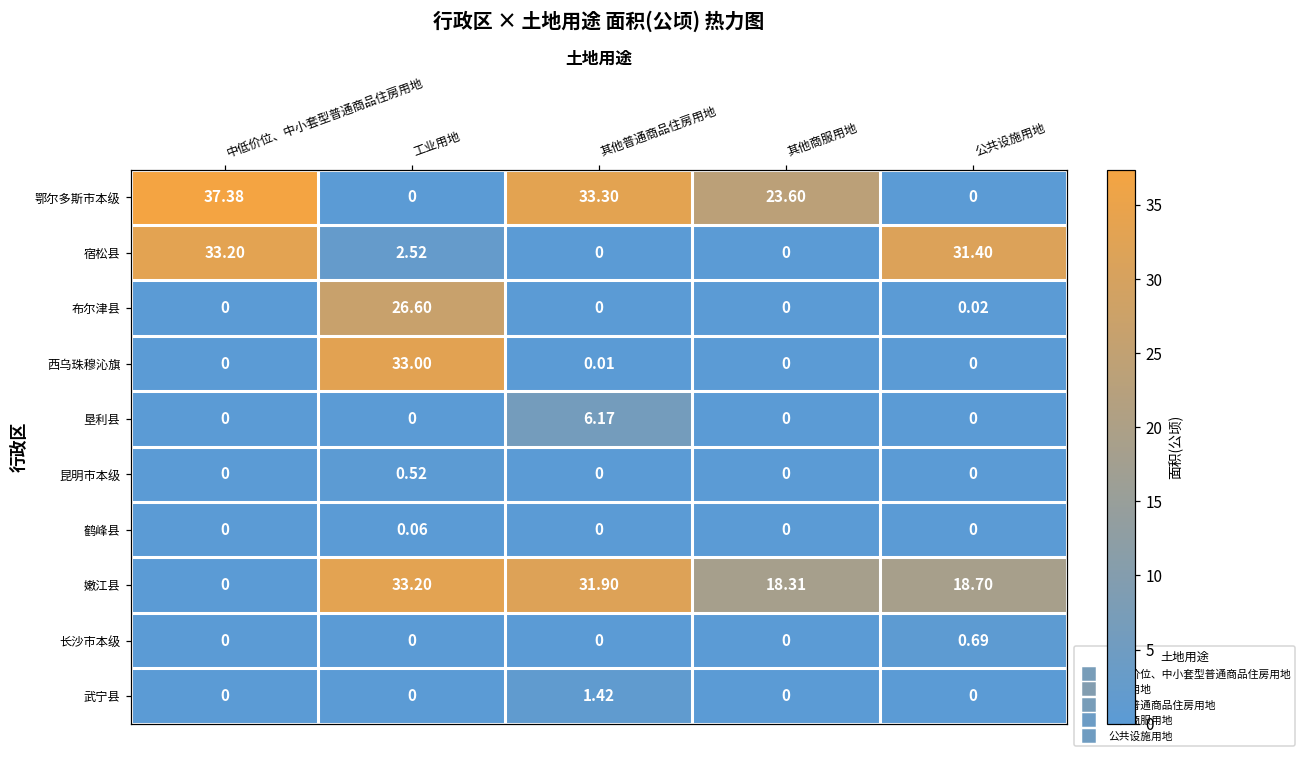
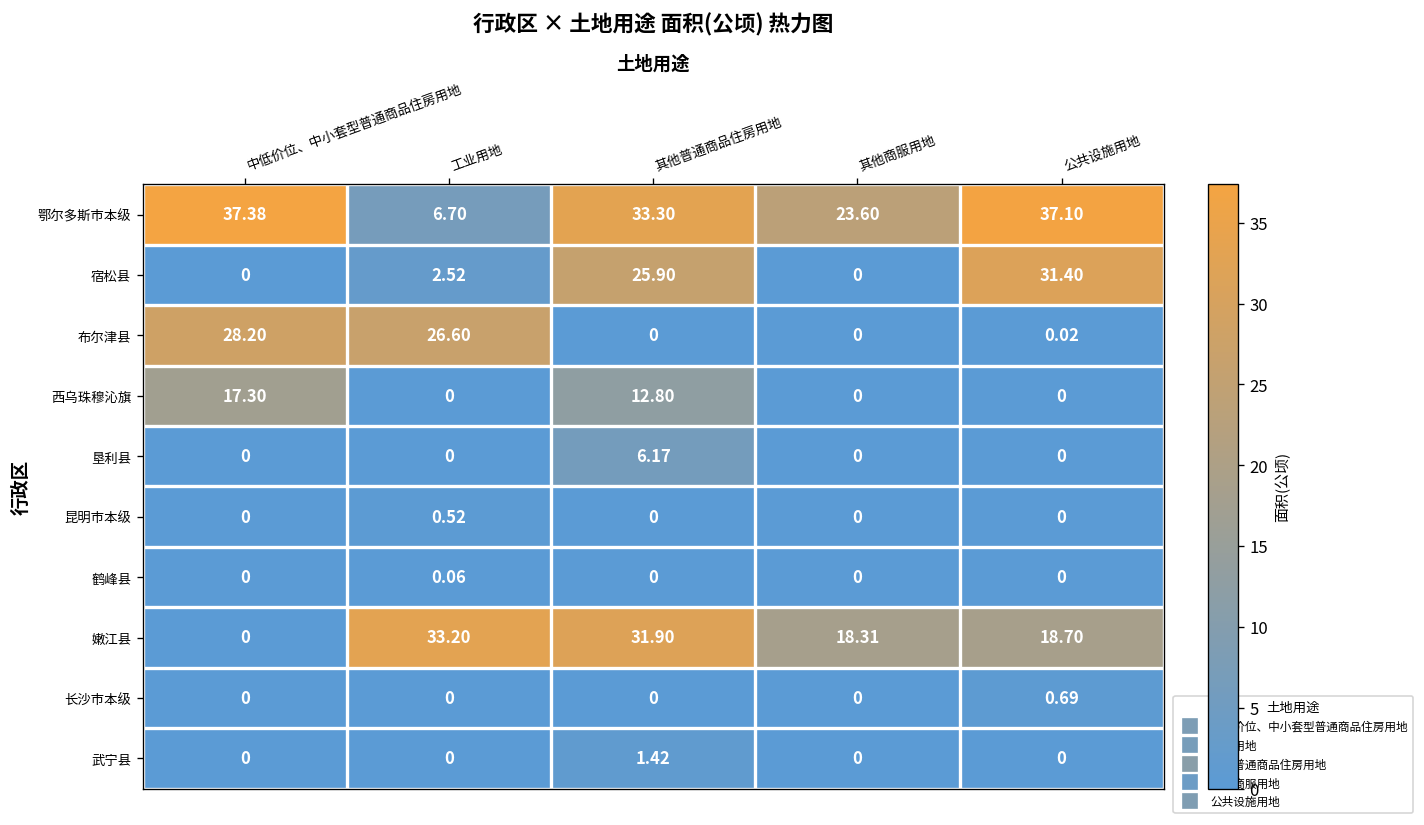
  {
    "鄂尔多斯市本级": {
      "中低价位、中小套型普通商品住房用地": 37.38,
-     "工业用地": 0,
+     "工业用地": 6.70,
      "其他普通商品住房用地": 33.30,
      "其他商服用地": 23.60,
-     "公共设施用地": 0
+     "公共设施用地": 37.10
    },
    "宿松县": {
-     "中低价位、中小套型普通商品住房用地": 33.20,
+     "中低价位、中小套型普通商品住房用地": 0,
      "工业用地": 2.52,
-     "其他普通商品住房用地": 0,
+     "其他普通商品住房用地": 25.90,
      "其他商服用地": 0,
      "公共设施用地": 31.40
    },
    "布尔津县": {
-     "中低价位、中小套型普通商品住房用地": 0,
+     "中低价位、中小套型普通商品住房用地": 28.20,
      "工业用地": 26.60,
      "其他普通商品住房用地": 0,
      "其他商服用地": 0,
      "公共设施用地": 0.02
    },
    "西乌珠穆沁旗": {
-     "中低价位、中小套型普通商品住房用地": 0,
-     "工业用地": 33.00,
-     "其他普通商品住房用地": 0.01,
+     "中低价位、中小套型普通商品住房用地": 17.30,
+     "工业用地": 0,
+     "其他普通商品住房用地": 12.80,
      "其他商服用地": 0,
      "公共设施用地": 0
    },
    "垦利县": {
      "中低价位、中小套型普通商品住房用地": 0,
      "工业用地": 0,
      "其他普通商品住房用地": 6.17,
      "其他商服用地": 0,
      "公共设施用地": 0
    },
    "昆明市本级": {
      "中低价位、中小套型普通商品住房用地": 0,
      "工业用地": 0.52,
      "其他普通商品住房用地": 0,
      "其他商服用地": 0,
      "公共设施用地": 0
    },
    "鹤峰县": {
      "中低价位、中小套型普通商品住房用地": 0,
      "工业用地": 0.06,
      "其他普通商品住房用地": 0,
      "其他商服用地": 0,
      "公共设施用地": 0
    },
    "嫩江县": {
      "中低价位、中小套型普通商品住房用地": 0,
      "工业用地": 33.20,
      "其他普通商品住房用地": 31.90,
      "其他商服用地": 18.31,
      "公共设施用地": 18.70
    },
    "长沙市本级": {
      "中低价位、中小套型普通商品住房用地": 0,
      "工业用地": 0,
      "其他普通商品住房用地": 0,
      "其他商服用地": 0,
      "公共设施用地": 0.69
    },
    "武宁县": {
      "中低价位、中小套型普通商品住房用地": 0,
      "工业用地": 0,
      "其他普通商品住房用地": 1.42,
      "其他商服用地": 0,
      "公共设施用地": 0
    }
  }
